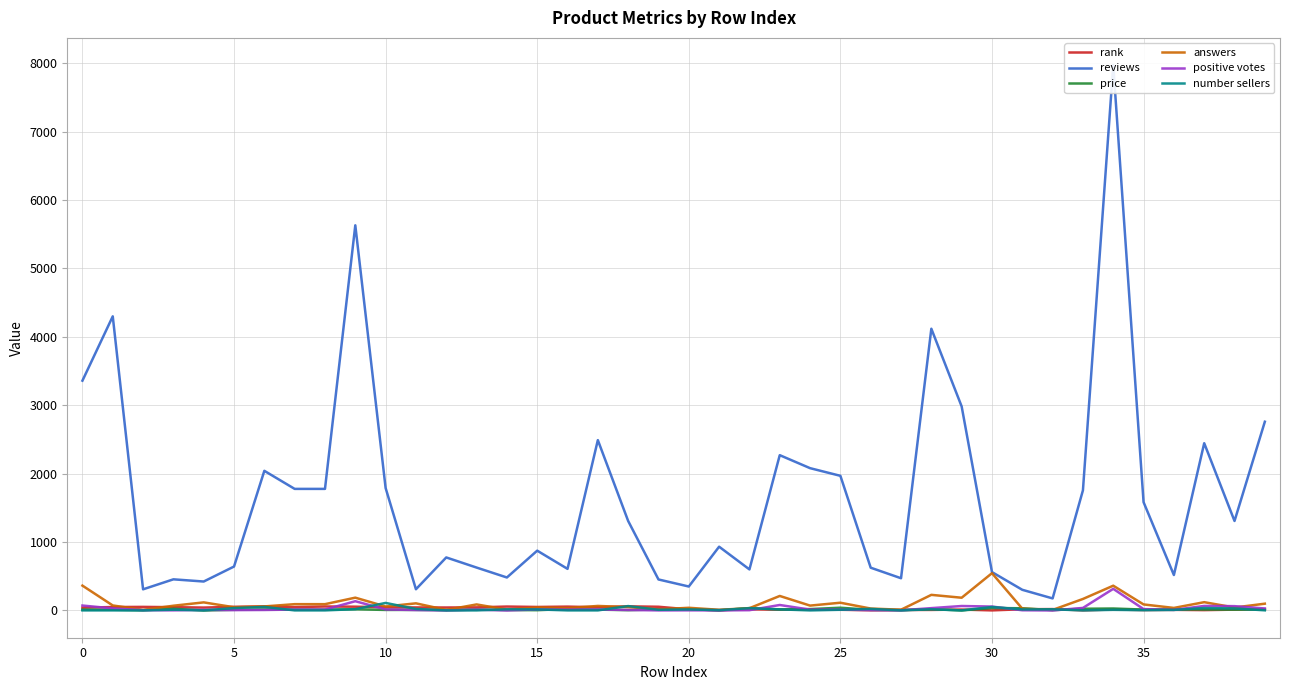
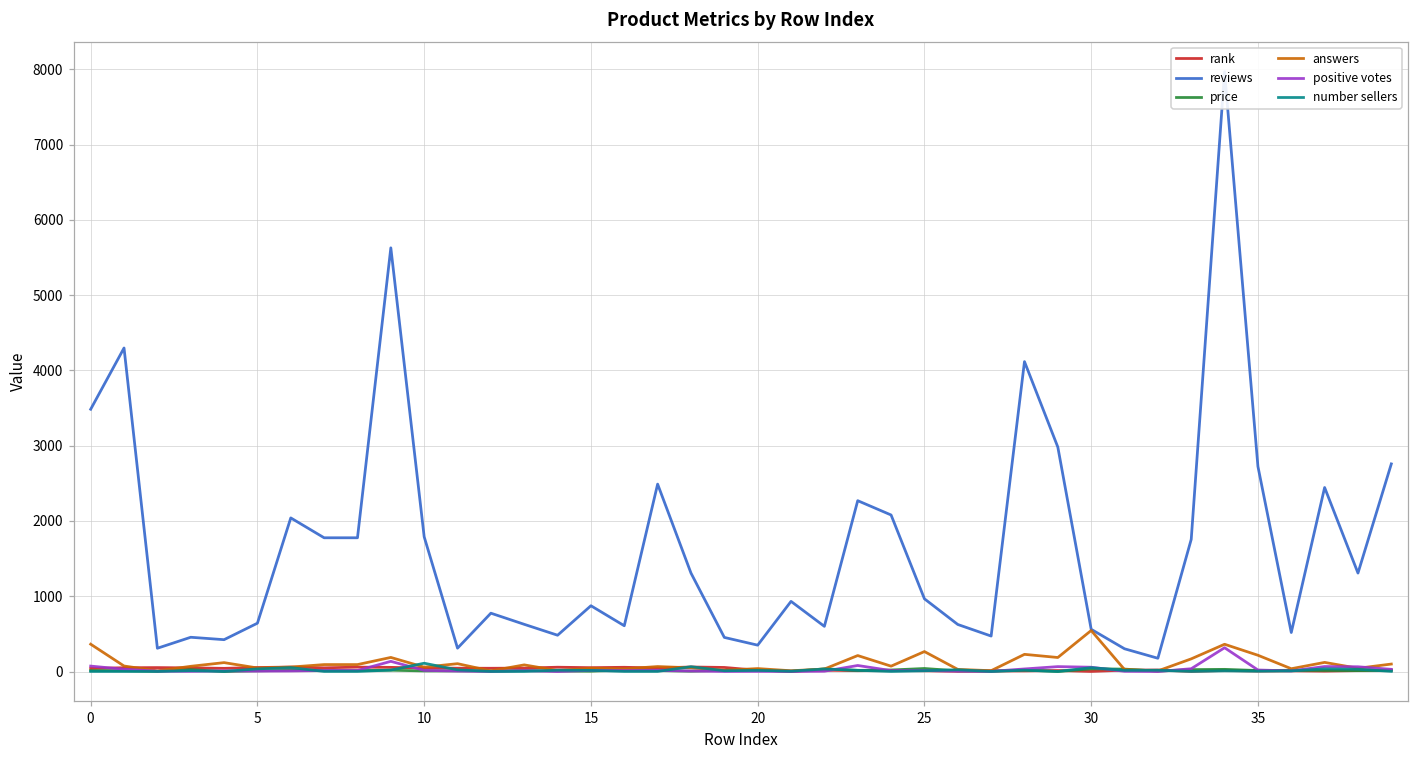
  {
    "reviews": {
-     "0": 3400,
+     "0": 3500,
      "5": 600,
      "10": 1800,
      "15": 900,
      "20": 400,
-     "25": 2000,
-     "35": 1600
+     "25": 1000,
+     "35": 2700
    },
    "answers": {
      "0": 400,
-     "25": 100,
-     "35": 100
+     "25": 300,
+     "35": 200
    },
    "number sellers": {
      "10": 100
    }
  }
